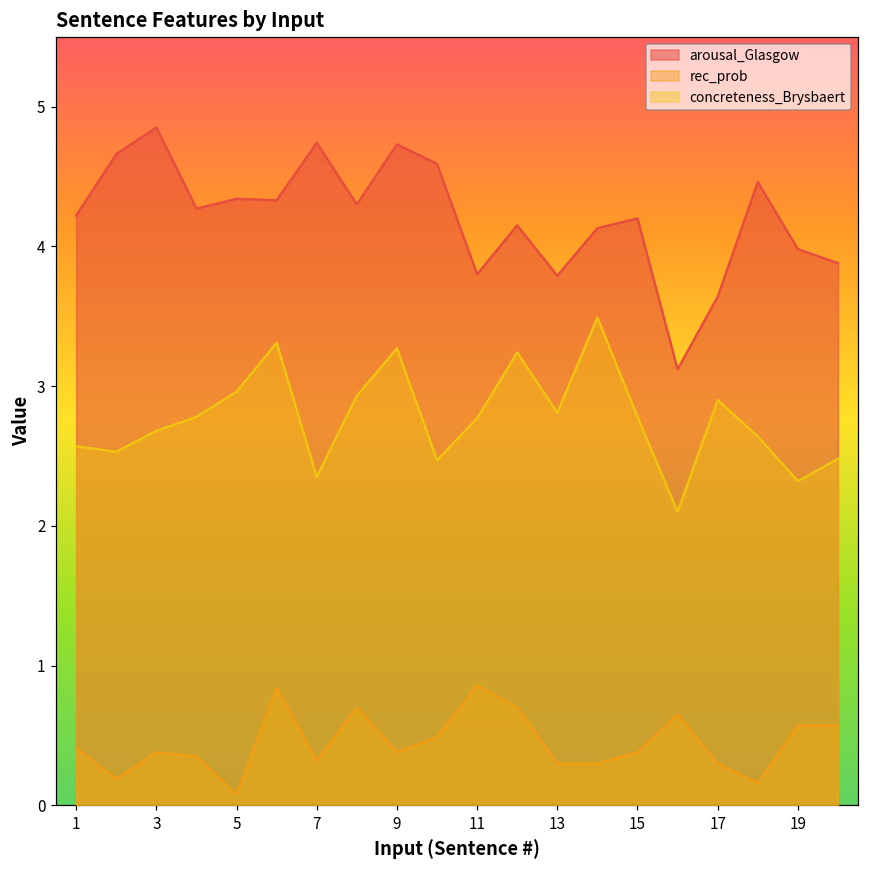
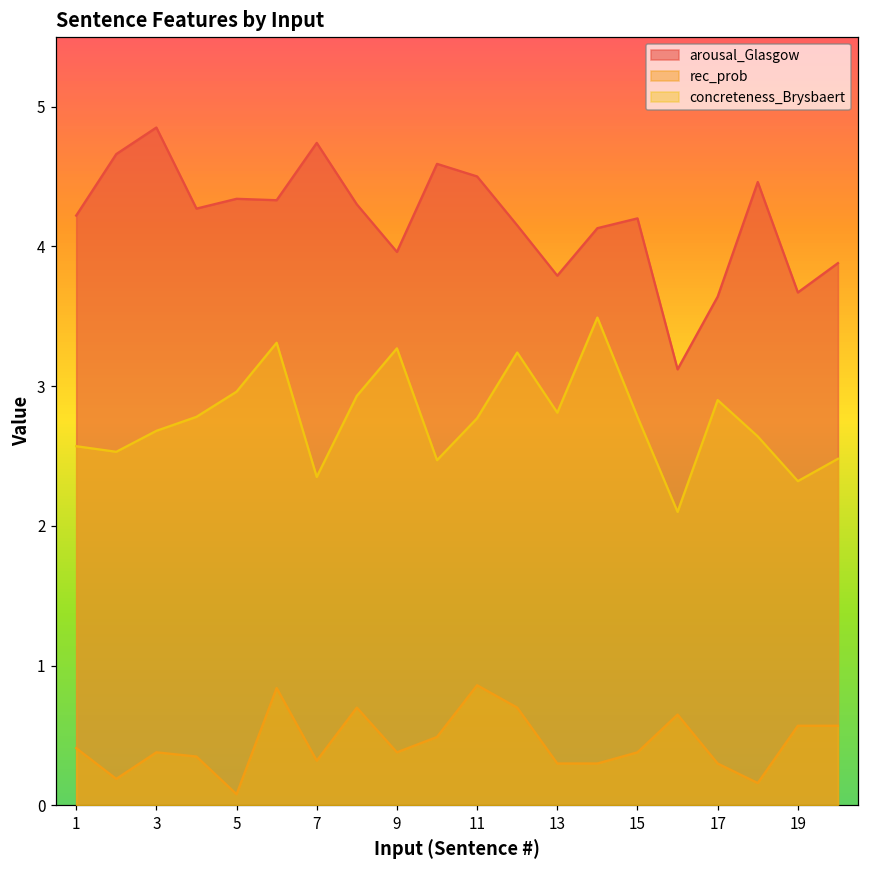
  {
    "arousal_Glasgow": {
      "1": 4.22,
      "3": 4.85,
      "5": 4.34,
      "7": 4.74,
-     "9": 4.73,
-     "11": 3.8,
+     "9": 3.96,
+     "11": 4.5,
      "13": 3.79,
      "15": 4.20,
      "17": 3.64,
-     "19": 3.98
+     "19": 3.67
    }
  }
